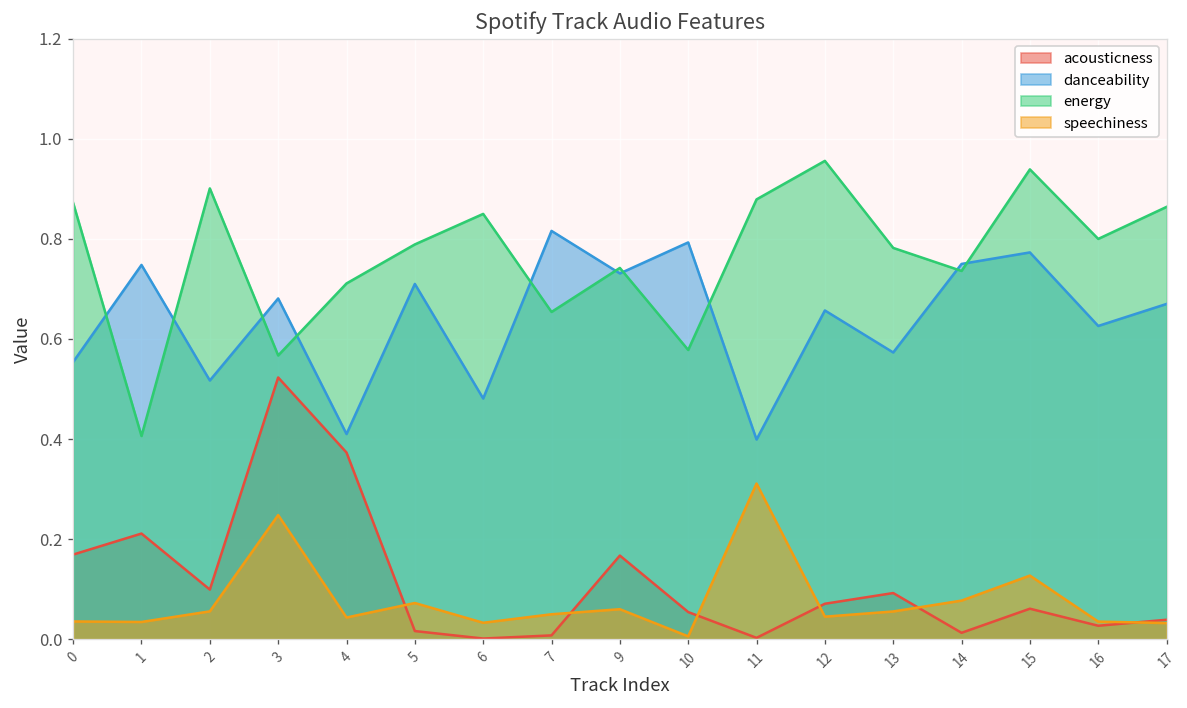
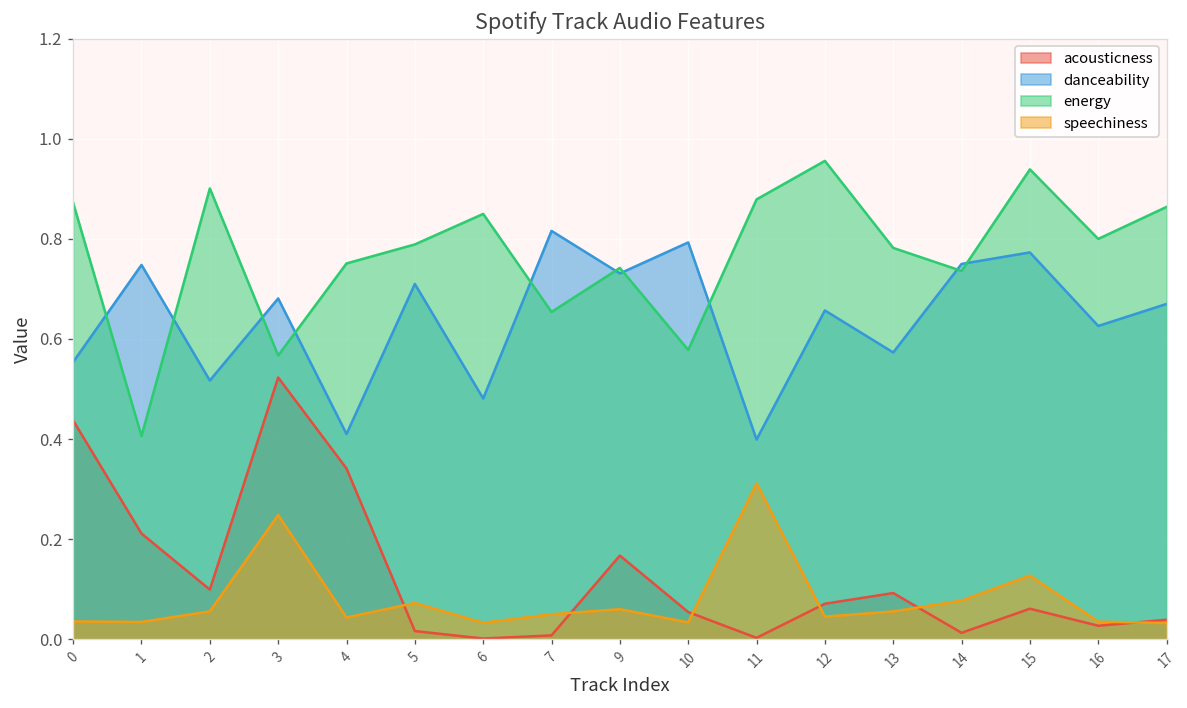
  {
    "acousticness": {
-     "0": 0.17,
+     "0": 0.44,
      "1": 0.21,
      "2": 0.10,
      "3": 0.52,
-     "4": 0.37,
+     "4": 0.34,
      "5": 0.02,
      "6": 0.00,
      "7": 0.01,
      "9": 0.17,
      "10": 0.05,
      "11": 0.00,
      "12": 0.07,
      "13": 0.09,
      "14": 0.01,
      "15": 0.06,
      "16": 0.03,
      "17": 0.04
    },
    "danceability": {
      "0": 0.55,
      "1": 0.75,
      "2": 0.52,
      "3": 0.68,
      "4": 0.41,
      "5": 0.71,
      "6": 0.48,
      "7": 0.82,
      "9": 0.73,
      "10": 0.79,
      "11": 0.40,
      "12": 0.66,
      "13": 0.57,
      "14": 0.75,
      "15": 0.77,
      "16": 0.63,
      "17": 0.67
    },
    "energy": {
      "0": 0.87,
      "1": 0.41,
      "2": 0.90,
      "3": 0.57,
-     "4": 0.71,
+     "4": 0.75,
      "5": 0.79,
      "6": 0.85,
      "7": 0.65,
      "9": 0.74,
      "10": 0.58,
      "11": 0.88,
      "12": 0.96,
      "13": 0.78,
      "14": 0.74,
      "15": 0.94,
      "16": 0.80,
      "17": 0.86
    },
    "speechiness": {
      "0": 0.04,
      "1": 0.03,
      "2": 0.06,
      "3": 0.25,
      "4": 0.04,
      "5": 0.07,
      "6": 0.03,
      "7": 0.05,
      "9": 0.06,
-     "10": 0.01,
+     "10": 0.03,
      "11": 0.31,
      "12": 0.04,
      "13": 0.06,
      "14": 0.08,
      "15": 0.13,
      "16": 0.04,
      "17": 0.03
    }
  }
